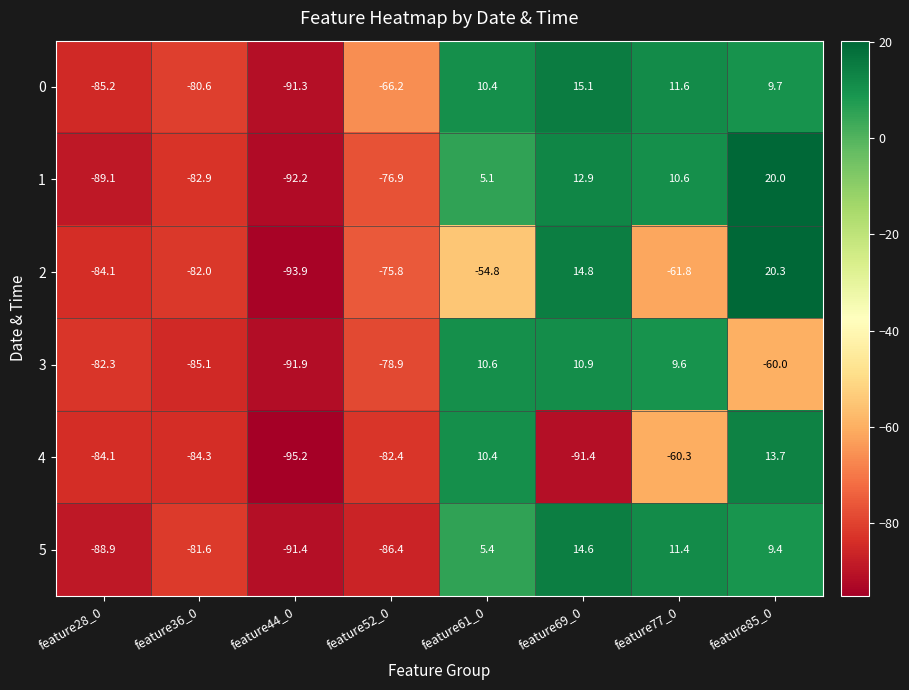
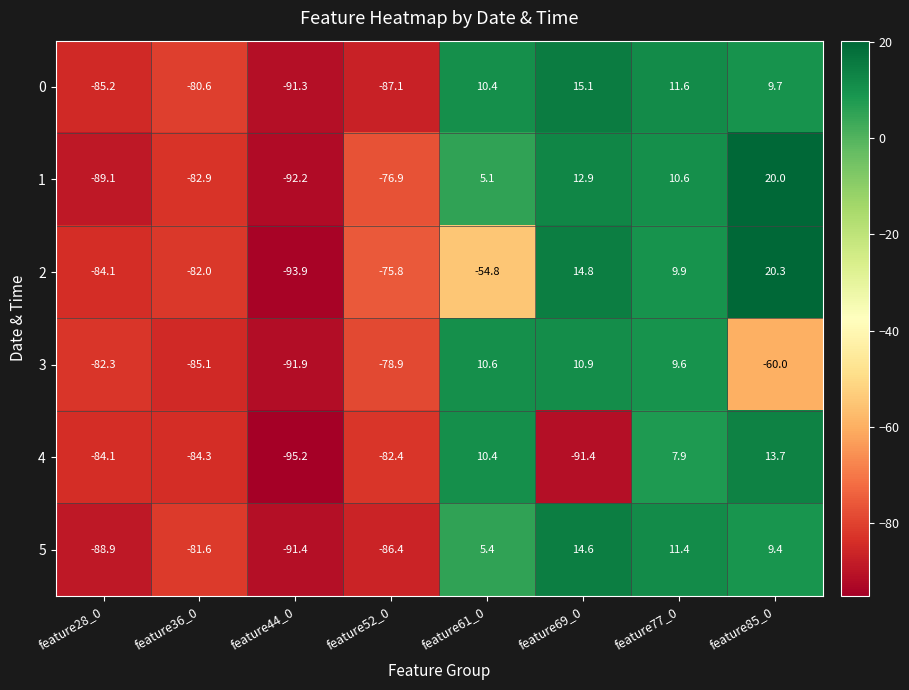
  {
    "0": {
      "feature28_0": -85.2,
      "feature36_0": -80.6,
      "feature44_0": -91.3,
-     "feature52_0": -66.2,
+     "feature52_0": -87.1,
      "feature61_0": 10.4,
      "feature69_0": 15.1,
      "feature77_0": 11.6,
      "feature85_0": 9.7
    },
    "1": {
      "feature28_0": -89.1,
      "feature36_0": -82.9,
      "feature44_0": -92.2,
      "feature52_0": -76.9,
      "feature61_0": 5.1,
      "feature69_0": 12.9,
      "feature77_0": 10.6,
      "feature85_0": 20.0
    },
    "2": {
      "feature28_0": -84.1,
      "feature36_0": -82.0,
      "feature44_0": -93.9,
      "feature52_0": -75.8,
      "feature61_0": -54.8,
      "feature69_0": 14.8,
-     "feature77_0": -61.8,
+     "feature77_0": 9.9,
      "feature85_0": 20.3
    },
    "3": {
      "feature28_0": -82.3,
      "feature36_0": -85.1,
      "feature44_0": -91.9,
      "feature52_0": -78.9,
      "feature61_0": 10.6,
      "feature69_0": 10.9,
      "feature77_0": 9.6,
      "feature85_0": -60.0
    },
    "4": {
      "feature28_0": -84.1,
      "feature36_0": -84.3,
      "feature44_0": -95.2,
      "feature52_0": -82.4,
      "feature61_0": 10.4,
      "feature69_0": -91.4,
-     "feature77_0": -60.3,
+     "feature77_0": 7.9,
      "feature85_0": 13.7
    },
    "5": {
      "feature28_0": -88.9,
      "feature36_0": -81.6,
      "feature44_0": -91.4,
      "feature52_0": -86.4,
      "feature61_0": 5.4,
      "feature69_0": 14.6,
      "feature77_0": 11.4,
      "feature85_0": 9.4
    }
  }
